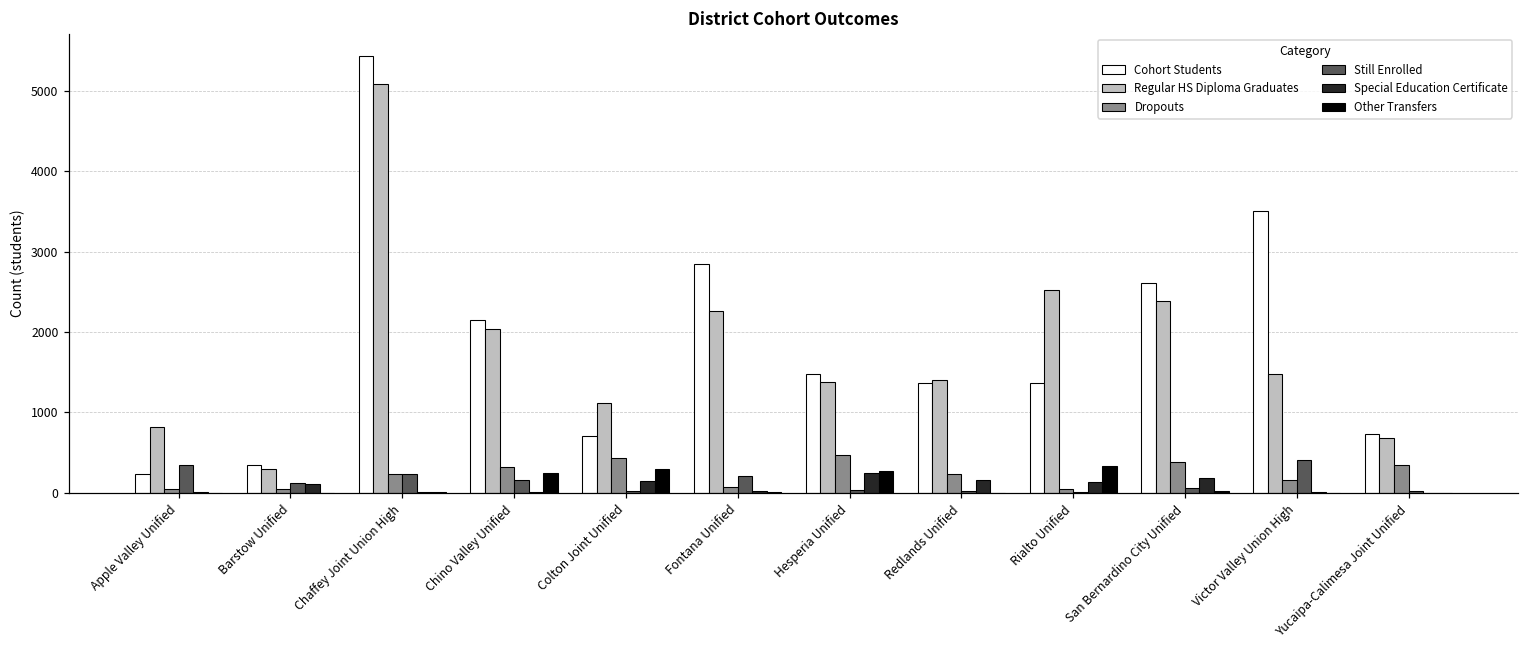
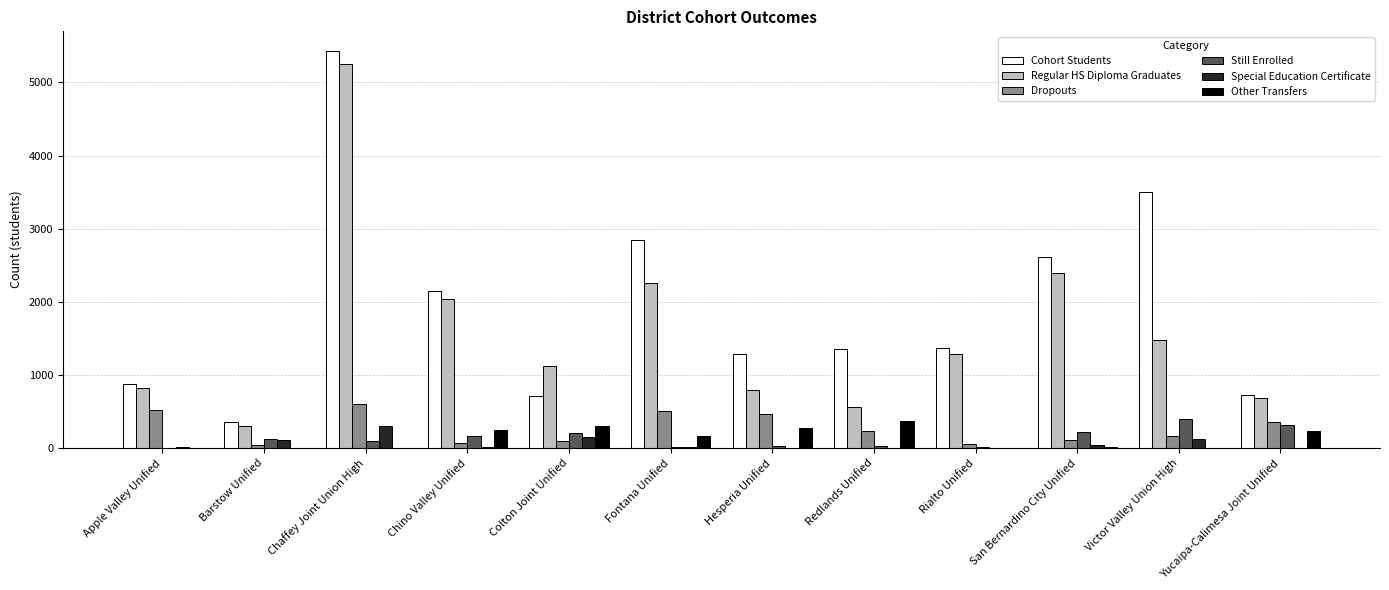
  {
    "Cohort Students": {
-     "Apple Valley Unified": 200,
+     "Apple Valley Unified": 900,
      "Barstow Unified": 400,
      "Chaffey Joint Union High": 5400,
      "Chino Valley Unified": 2200,
      "Colton Joint Unified": 700,
      "Fontana Unified": 2800,
-     "Hesperia Unified": 1500,
+     "Hesperia Unified": 1300,
      "Redlands Unified": 1400,
      "Rialto Unified": 1400,
      "San Bernardino City Unified": 2600,
      "Victor Valley Union High": 3500,
      "Yucaipa-Calimesa Joint Unified": 700
    },
    "Regular HS Diploma Graduates": {
      "Apple Valley Unified": 800,
      "Barstow Unified": 300,
-     "Chaffey Joint Union High": 5100,
+     "Chaffey Joint Union High": 5200,
      "Chino Valley Unified": 2000,
      "Colton Joint Unified": 1100,
      "Fontana Unified": 2300,
-     "Hesperia Unified": 1400,
-     "Redlands Unified": 1400,
-     "Rialto Unified": 2500,
+     "Hesperia Unified": 800,
+     "Redlands Unified": 600,
+     "Rialto Unified": 1300,
      "San Bernardino City Unified": 2400,
      "Victor Valley Union High": 1500,
      "Yucaipa-Calimesa Joint Unified": 700
    },
    "Dropouts": {
-     "Apple Valley Unified": 0,
+     "Apple Valley Unified": 500,
      "Barstow Unified": 0,
-     "Chaffey Joint Union High": 200,
-     "Chino Valley Unified": 300,
-     "Colton Joint Unified": 400,
-     "Fontana Unified": 100,
+     "Chaffey Joint Union High": 600,
+     "Chino Valley Unified": 100,
+     "Colton Joint Unified": 100,
+     "Fontana Unified": 500,
      "Hesperia Unified": 500,
      "Redlands Unified": 200,
      "Rialto Unified": 100,
-     "San Bernardino City Unified": 400,
+     "San Bernardino City Unified": 100,
      "Victor Valley Union High": 200,
      "Yucaipa-Calimesa Joint Unified": 400
    },
    "Still Enrolled": {
-     "Apple Valley Unified": 300,
+     "Apple Valley Unified": 0,
      "Barstow Unified": 100,
-     "Chaffey Joint Union High": 200,
+     "Chaffey Joint Union High": 100,
      "Chino Valley Unified": 200,
-     "Colton Joint Unified": 0,
-     "Fontana Unified": 200,
-     "San Bernardino City Unified": 100,
+     "Colton Joint Unified": 200,
+     "Fontana Unified": 0,
+     "San Bernardino City Unified": 200,
      "Victor Valley Union High": 400,
-     "Yucaipa-Calimesa Joint Unified": 0
+     "Yucaipa-Calimesa Joint Unified": 300
    },
    "Special Education Certificate": {
      "Barstow Unified": 100,
-     "Chaffey Joint Union High": 0,
+     "Chaffey Joint Union High": 300,
      "Colton Joint Unified": 100,
-     "Hesperia Unified": 200,
-     "Redlands Unified": 200,
-     "Rialto Unified": 100,
-     "San Bernardino City Unified": 200,
-     "Victor Valley Union High": 0,
+     "Hesperia Unified": 0,
+     "Redlands Unified": 0,
+     "Rialto Unified": 0,
+     "San Bernardino City Unified": 0,
+     "Victor Valley Union High": 100,
      "Yucaipa-Calimesa Joint Unified": 0
    },
    "Other Transfers": {
      "Barstow Unified": 0,
      "Chino Valley Unified": 300,
      "Colton Joint Unified": 300,
-     "Fontana Unified": 0,
+     "Fontana Unified": 200,
      "Hesperia Unified": 300,
-     "Redlands Unified": 0,
-     "Rialto Unified": 300,
-     "Yucaipa-Calimesa Joint Unified": 0
+     "Redlands Unified": 400,
+     "Rialto Unified": 0,
+     "Yucaipa-Calimesa Joint Unified": 200
    }
  }
